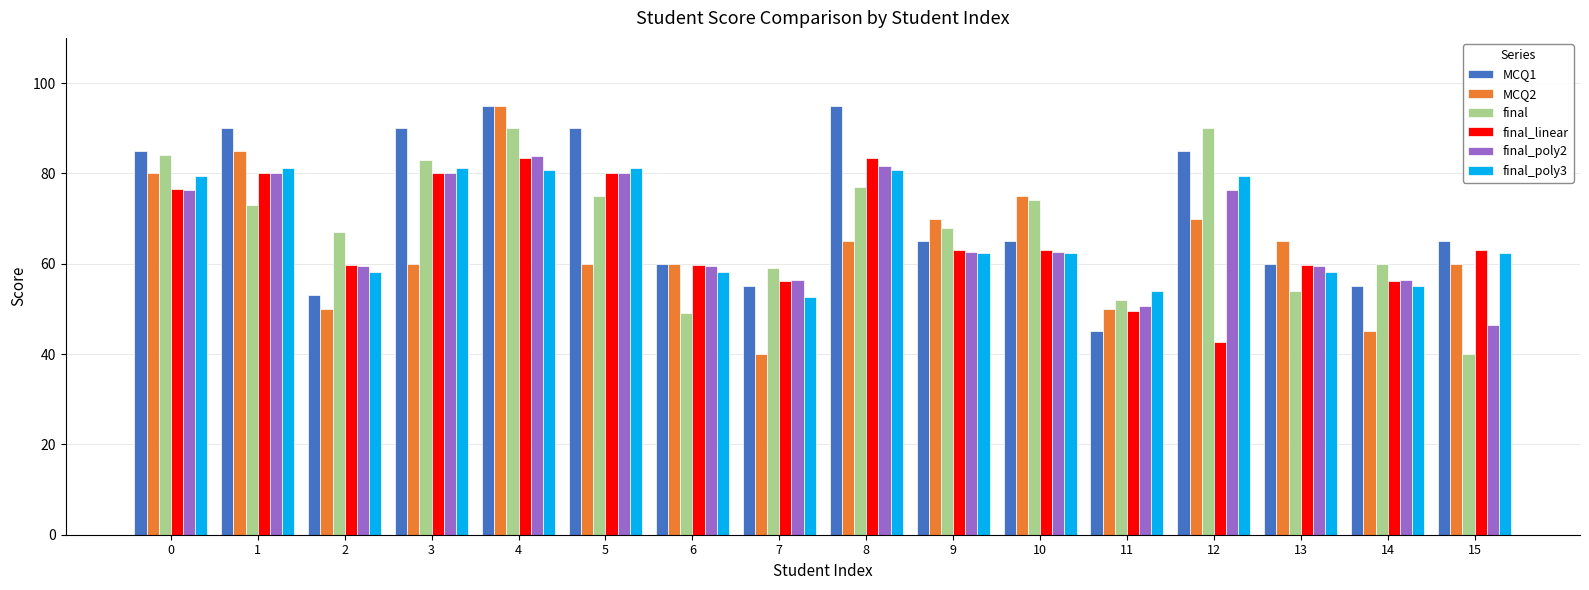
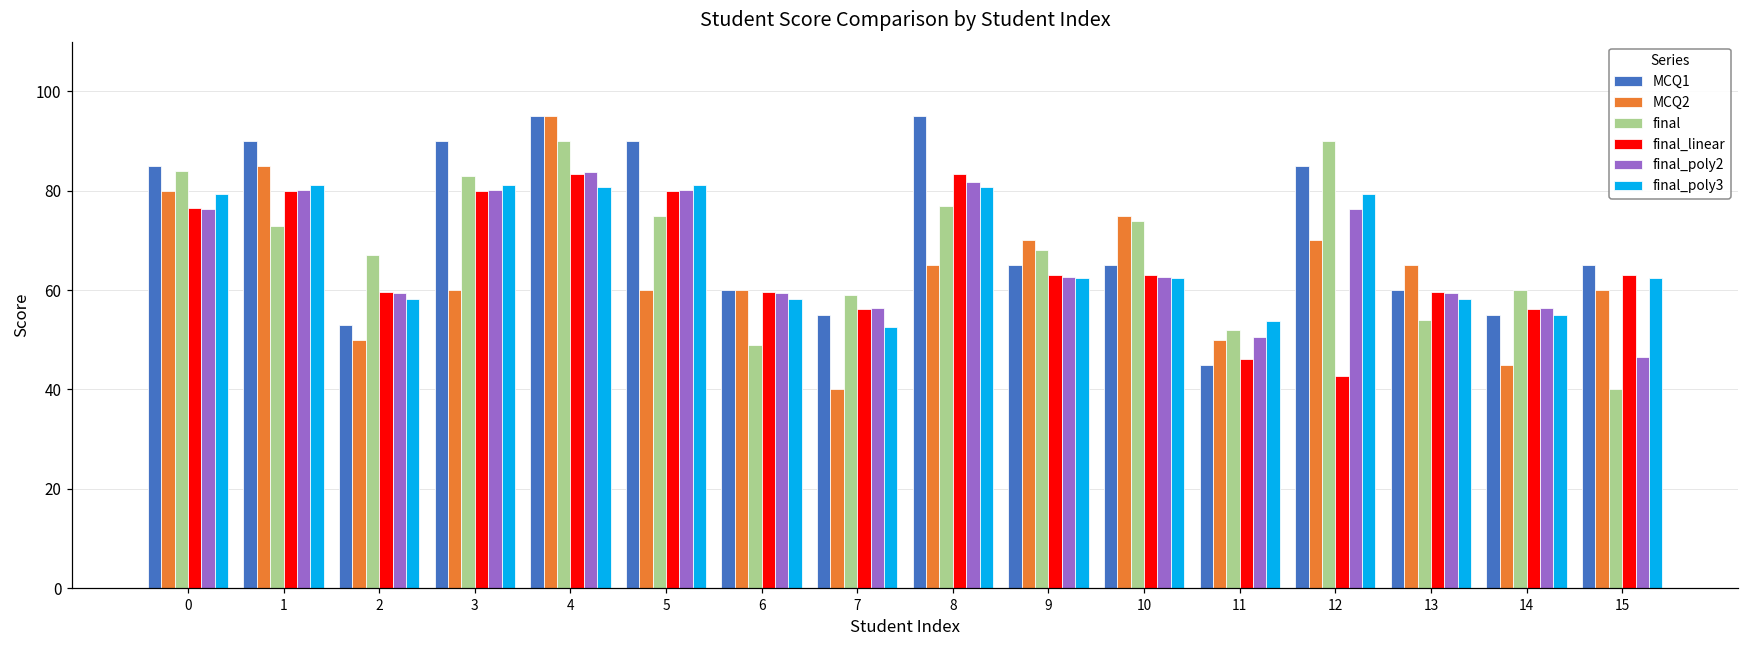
  {
    "MCQ1": {
      "0": 85,
      "1": 90,
      "2": 53,
      "3": 90,
      "4": 95,
      "5": 90,
      "6": 60,
      "7": 55,
      "8": 95,
      "9": 65,
      "10": 65,
      "11": 45,
      "12": 85,
      "13": 60,
      "14": 55,
      "15": 65
    },
    "MCQ2": {
      "0": 80,
      "1": 85,
      "2": 50,
      "3": 60,
      "4": 95,
      "5": 60,
      "6": 60,
      "7": 40,
      "8": 65,
      "9": 70,
      "10": 75,
      "11": 50,
      "12": 70,
      "13": 65,
      "14": 45,
      "15": 60
    },
    "final": {
      "0": 84,
      "1": 73,
      "2": 67,
      "3": 83,
      "4": 90,
      "5": 75,
      "6": 49,
      "7": 59,
      "8": 77,
      "9": 68,
      "10": 74,
      "11": 52,
      "12": 90,
      "13": 54,
      "14": 60,
      "15": 40
    },
    "final_linear": {
      "0": 77,
      "1": 80,
      "2": 60,
      "3": 80,
      "4": 83,
      "5": 80,
      "6": 60,
      "7": 56,
      "8": 83,
      "9": 63,
      "10": 63,
-     "11": 49,
+     "11": 46,
      "12": 43,
      "13": 60,
      "14": 56,
      "15": 63
    },
    "final_poly2": {
      "0": 76,
      "1": 80,
      "2": 59,
      "3": 80,
      "4": 84,
      "5": 80,
      "6": 59,
      "7": 56,
      "8": 82,
      "9": 63,
      "10": 63,
      "11": 51,
      "12": 76,
      "13": 59,
      "14": 56,
      "15": 47
    },
    "final_poly3": {
      "0": 79,
      "1": 81,
      "2": 58,
      "3": 81,
      "4": 81,
      "5": 81,
      "6": 58,
      "7": 53,
      "8": 81,
      "9": 62,
      "10": 62,
      "11": 54,
      "12": 79,
      "13": 58,
      "14": 55,
      "15": 62
    }
  }
